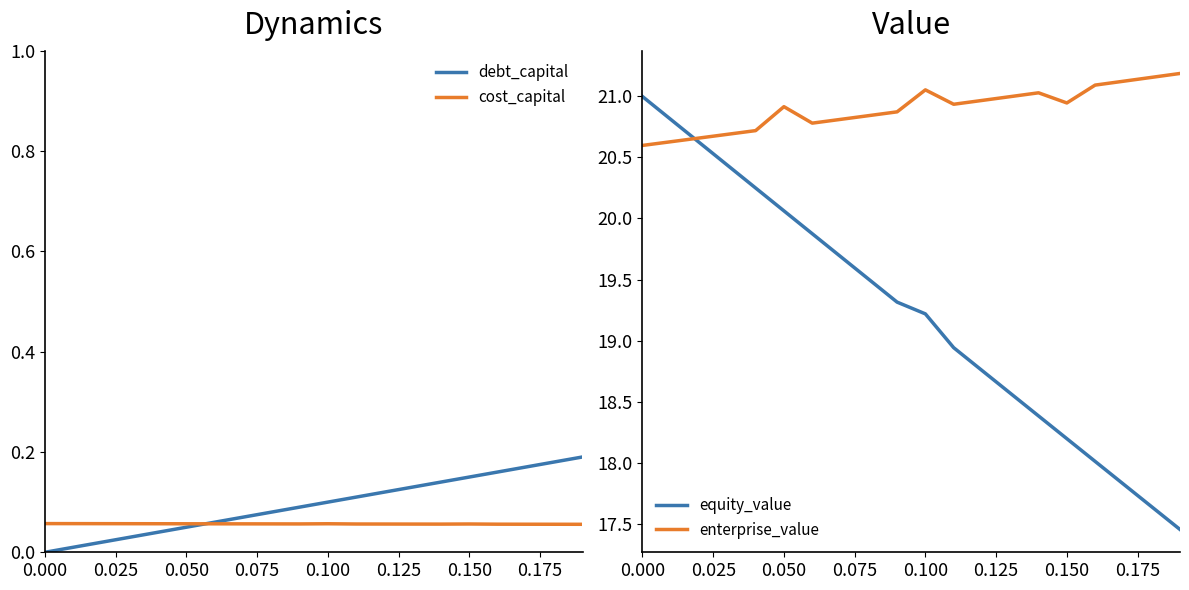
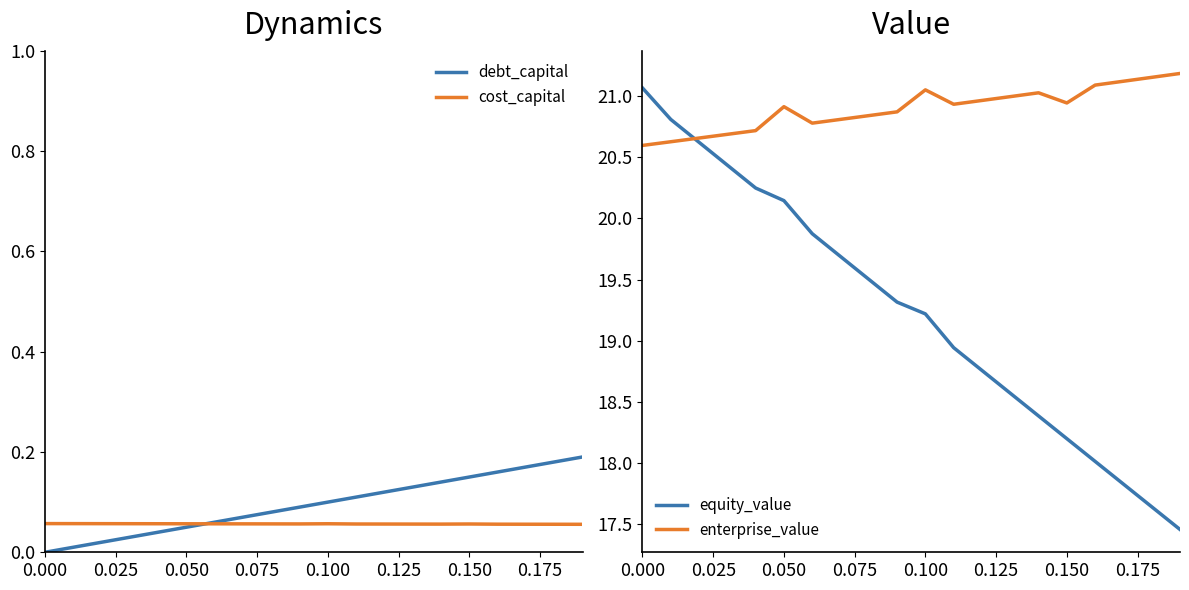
  {
    "Dynamics": {
      "debt_capital": {
        "0.000": 0.00,
        "0.050": 0.05,
        "0.100": 0.10,
        "0.150": 0.15
      },
      "cost_capital": {
        "0.000": 0.06,
        "0.050": 0.06,
        "0.100": 0.06,
        "0.150": 0.06
      }
    },
    "Value": {
      "equity_value": {
-       "0.000": 21.00,
-       "0.050": 20.06,
+       "0.000": 21.07,
+       "0.050": 20.15,
        "0.100": 19.22,
        "0.150": 18.20
      },
      "enterprise_value": {
        "0.000": 20.60,
        "0.050": 20.91,
        "0.100": 21.05,
        "0.150": 20.94
      }
    }
  }
